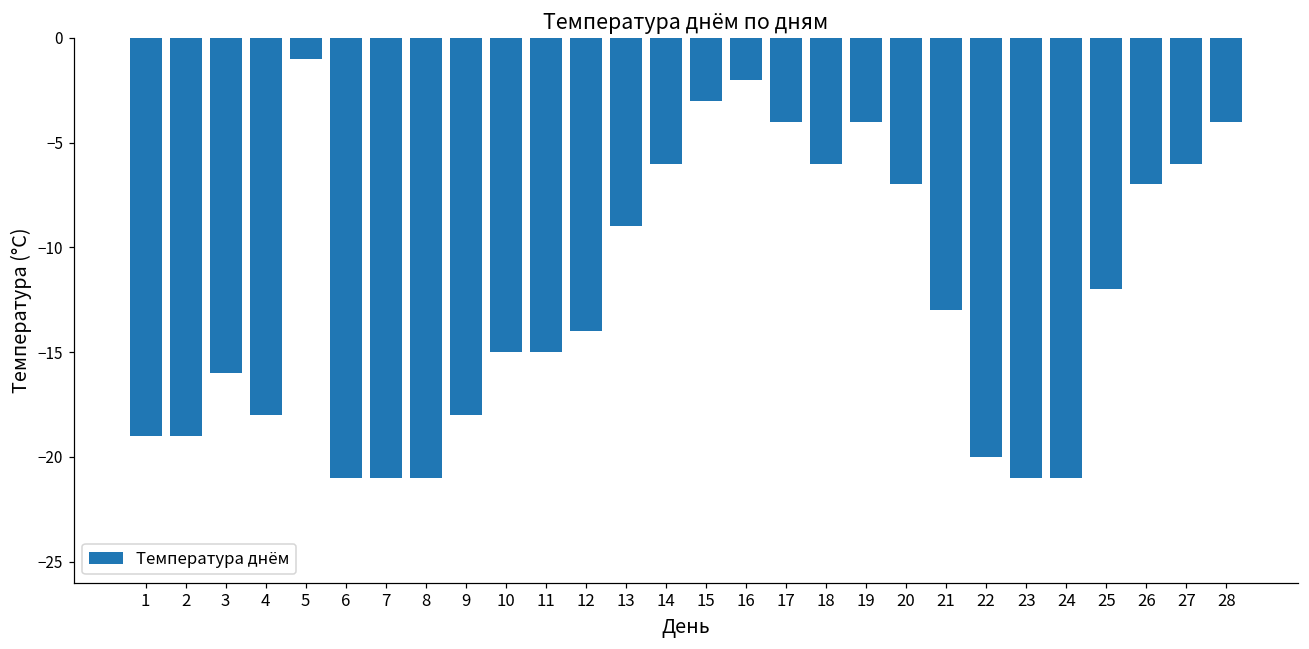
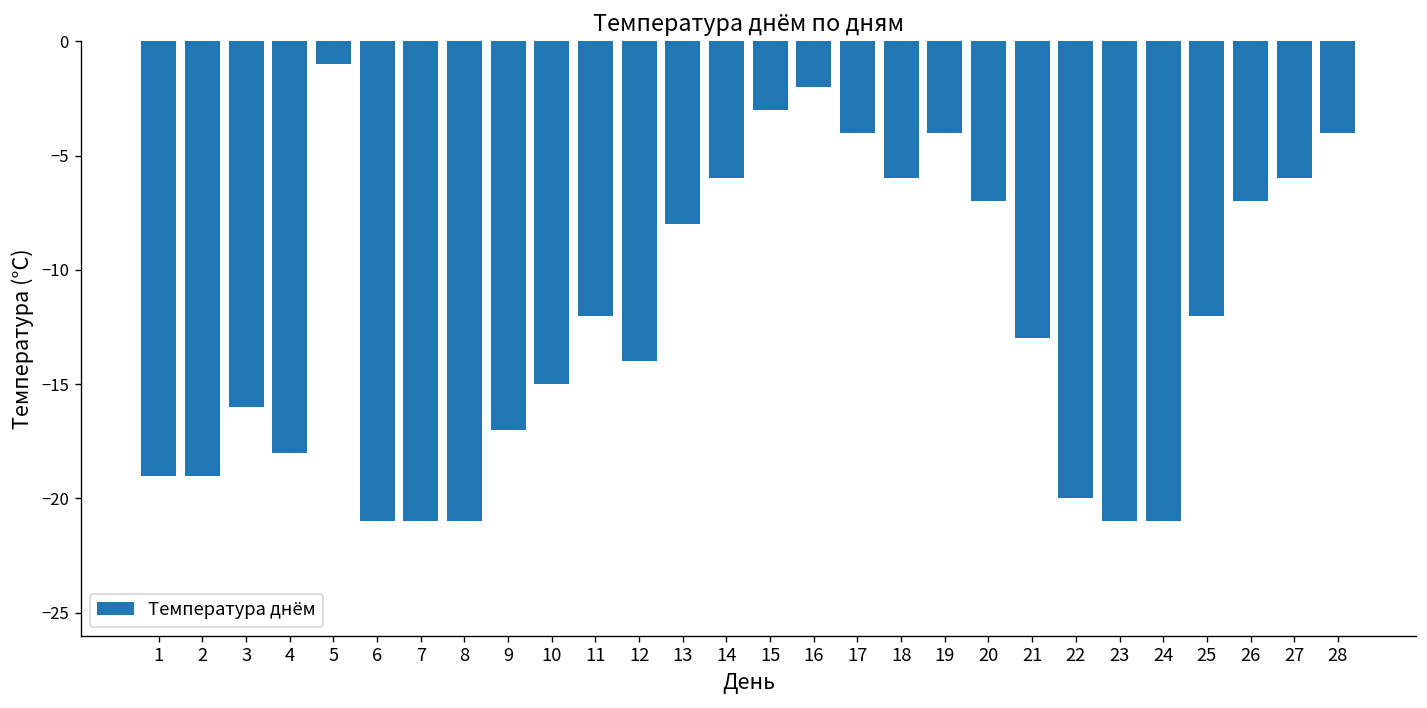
  {
    "1": -19,
    "2": -19,
    "3": -16,
    "4": -18,
    "5": -1,
    "6": -21,
    "7": -21,
    "8": -21,
-   "9": -18,
+   "9": -17,
    "10": -15,
-   "11": -15,
+   "11": -12,
    "12": -14,
-   "13": -9,
+   "13": -8,
    "14": -6,
    "15": -3,
    "16": -2,
    "17": -4,
    "18": -6,
    "19": -4,
    "20": -7,
    "21": -13,
    "22": -20,
    "23": -21,
    "24": -21,
    "25": -12,
    "26": -7,
    "27": -6,
    "28": -4
  }
